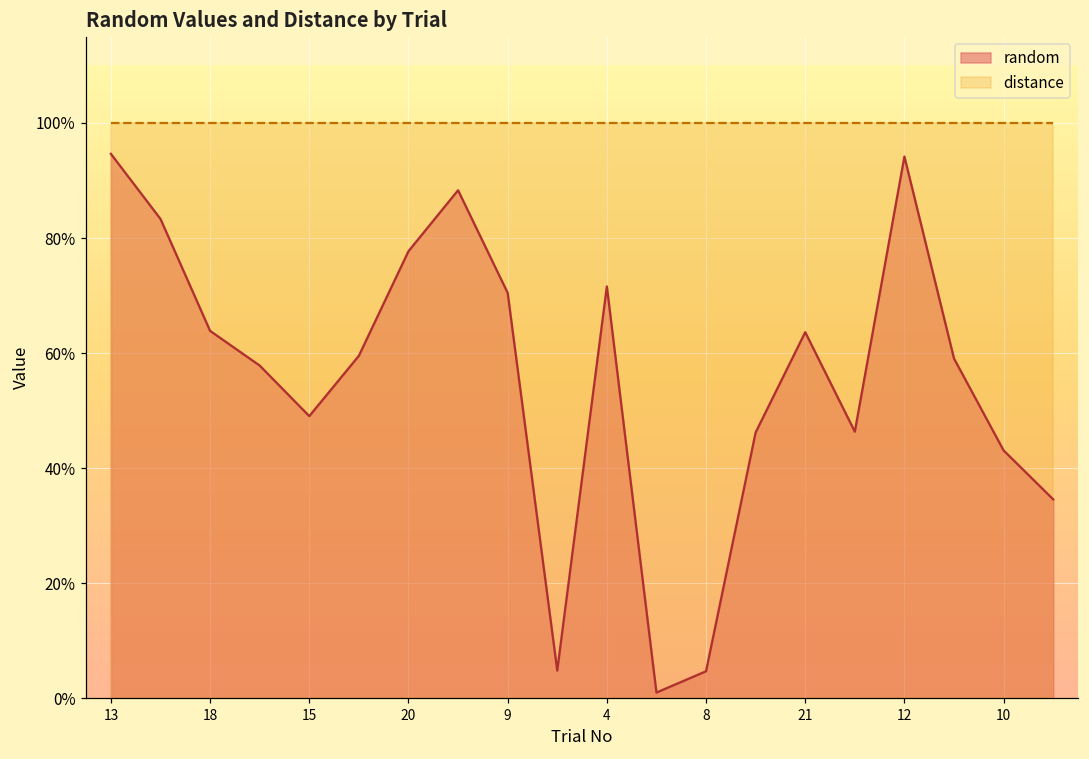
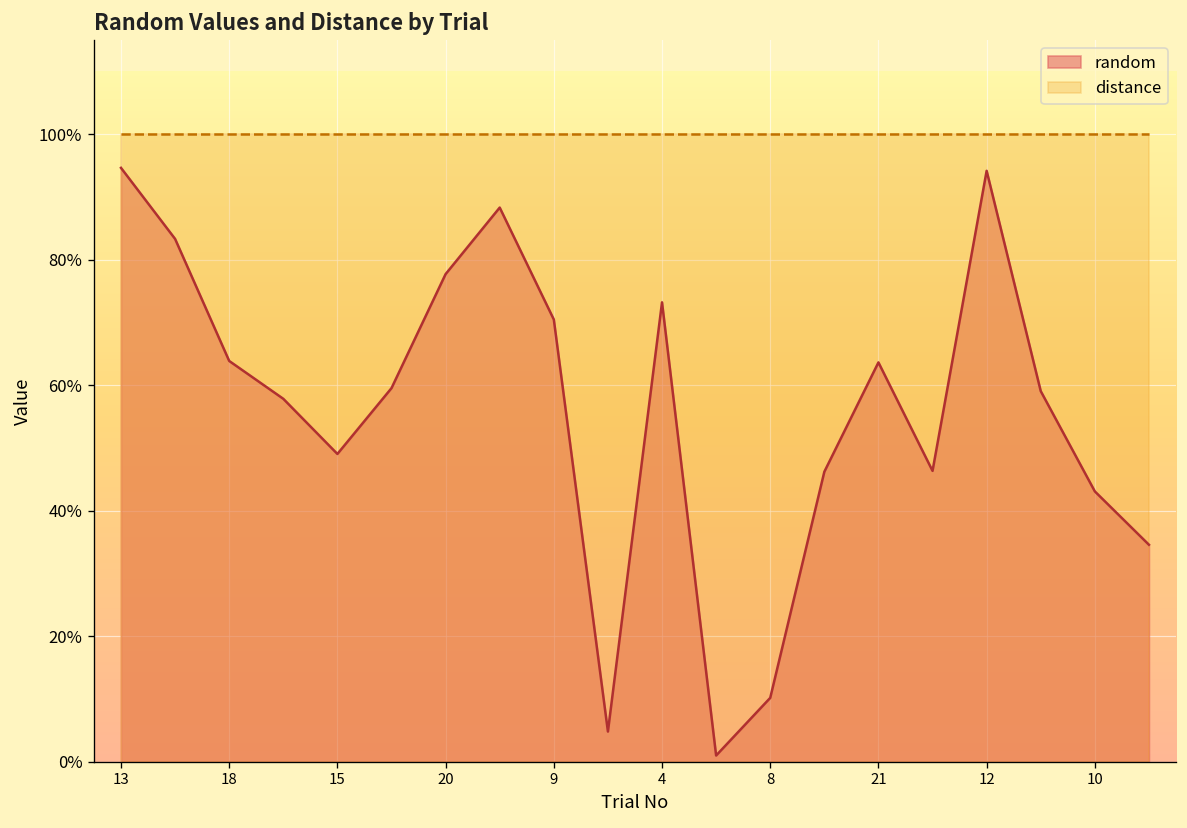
  {
    "random": {
      "18": "64%",
      "20": "78%",
-     "4": "72%",
-     "8": "5%",
+     "4": "73%",
+     "8": "10%",
      "21": "64%",
      "12": "94%",
      "10": "43%"
    },
    "distance": {
      "18": "100%",
      "20": "100%",
      "4": "100%",
      "8": "100%",
      "21": "100%",
      "12": "100%",
      "10": "100%"
    }
  }
